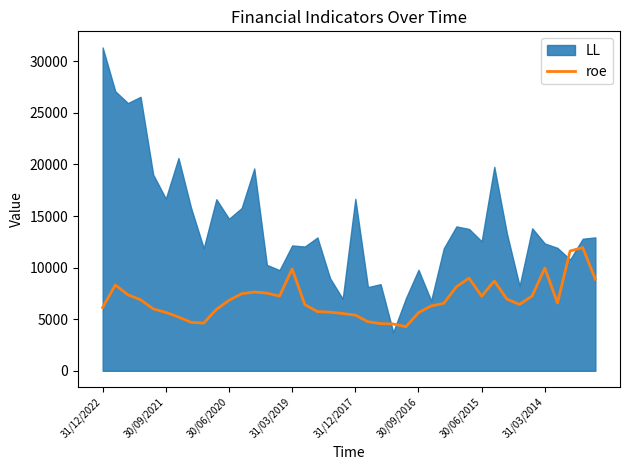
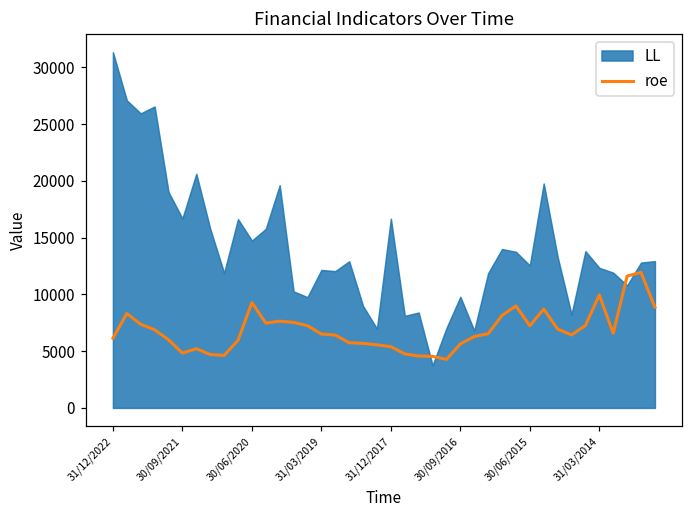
  {
    "roe": {
      "31/12/2022": 6100,
-     "30/09/2021": 5700,
-     "30/06/2020": 6800,
-     "31/03/2019": 9900,
+     "30/09/2021": 4800,
+     "30/06/2020": 9300,
+     "31/03/2019": 6500,
      "31/12/2017": 5400,
      "30/09/2016": 5600,
      "30/06/2015": 7200,
      "31/03/2014": 10000
    },
    "LL": {
      "31/12/2022": 31300,
      "30/09/2021": 16700,
      "30/06/2020": 14700,
      "31/03/2019": 12200,
      "31/12/2017": 16700,
      "30/09/2016": 9800,
      "30/06/2015": 12500,
      "31/03/2014": 12300
    }
  }
